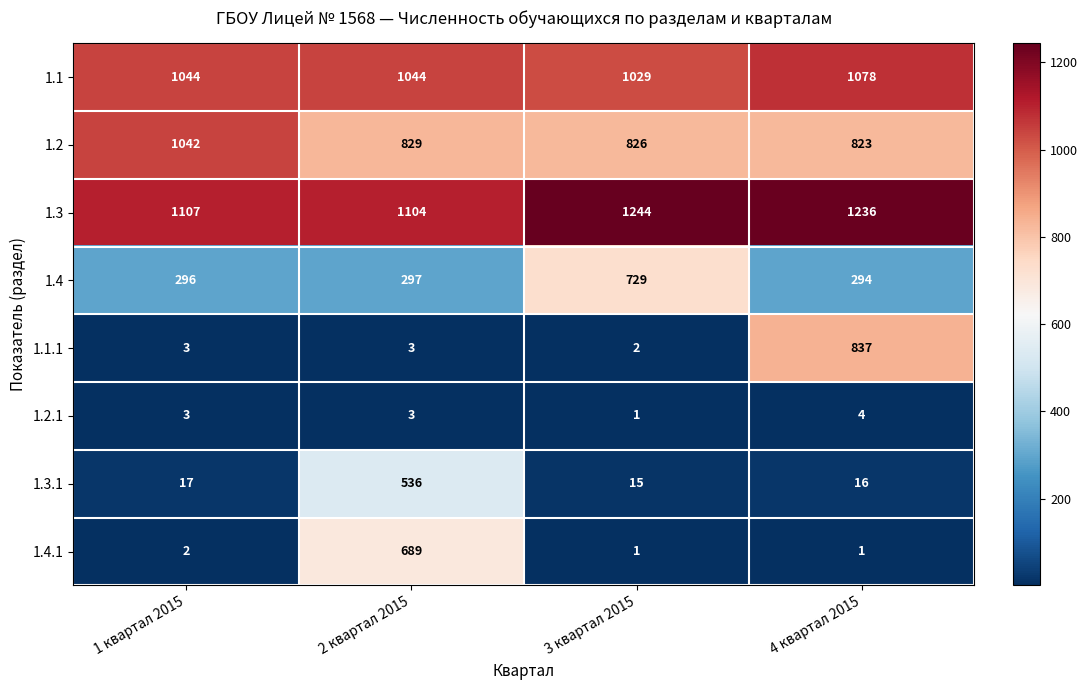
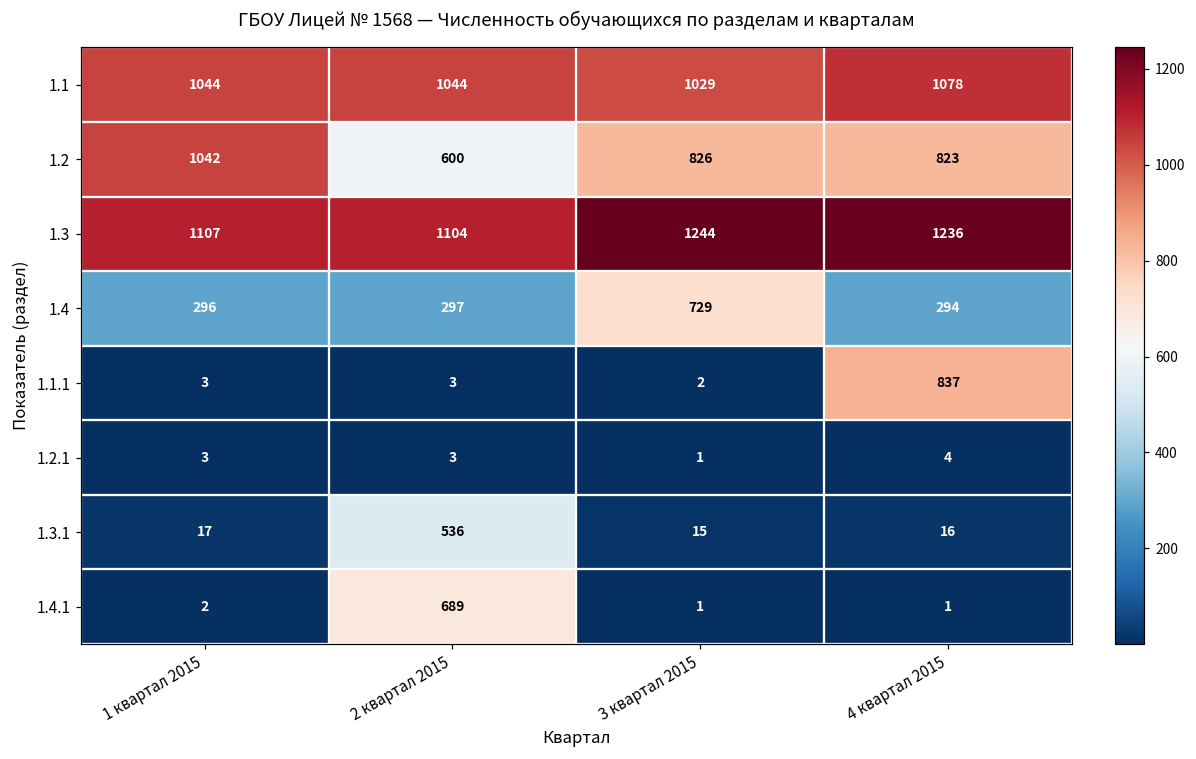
  {
    "1.1": {
      "1 квартал 2015": 1044,
      "2 квартал 2015": 1044,
      "3 квартал 2015": 1029,
      "4 квартал 2015": 1078
    },
    "1.2": {
      "1 квартал 2015": 1042,
-     "2 квартал 2015": 829,
+     "2 квартал 2015": 600,
      "3 квартал 2015": 826,
      "4 квартал 2015": 823
    },
    "1.3": {
      "1 квартал 2015": 1107,
      "2 квартал 2015": 1104,
      "3 квартал 2015": 1244,
      "4 квартал 2015": 1236
    },
    "1.4": {
      "1 квартал 2015": 296,
      "2 квартал 2015": 297,
      "3 квартал 2015": 729,
      "4 квартал 2015": 294
    },
    "1.1.1": {
      "1 квартал 2015": 3,
      "2 квартал 2015": 3,
      "3 квартал 2015": 2,
      "4 квартал 2015": 837
    },
    "1.2.1": {
      "1 квартал 2015": 3,
      "2 квартал 2015": 3,
      "3 квартал 2015": 1,
      "4 квартал 2015": 4
    },
    "1.3.1": {
      "1 квартал 2015": 17,
      "2 квартал 2015": 536,
      "3 квартал 2015": 15,
      "4 квартал 2015": 16
    },
    "1.4.1": {
      "1 квартал 2015": 2,
      "2 квартал 2015": 689,
      "3 квартал 2015": 1,
      "4 квартал 2015": 1
    }
  }
